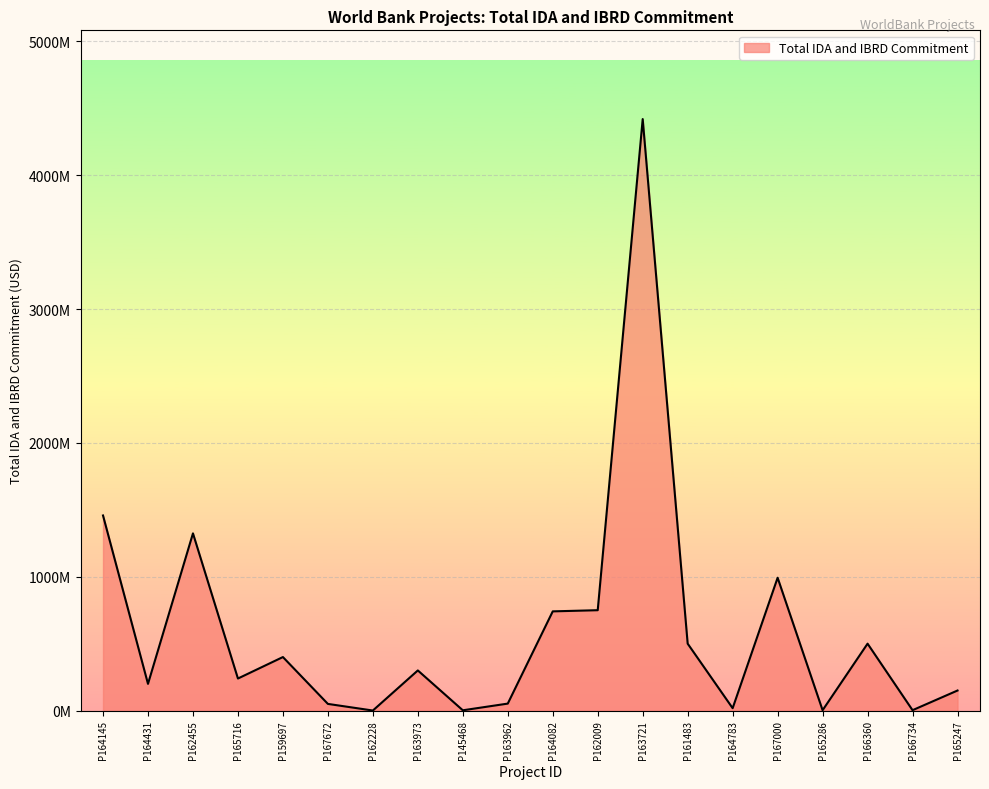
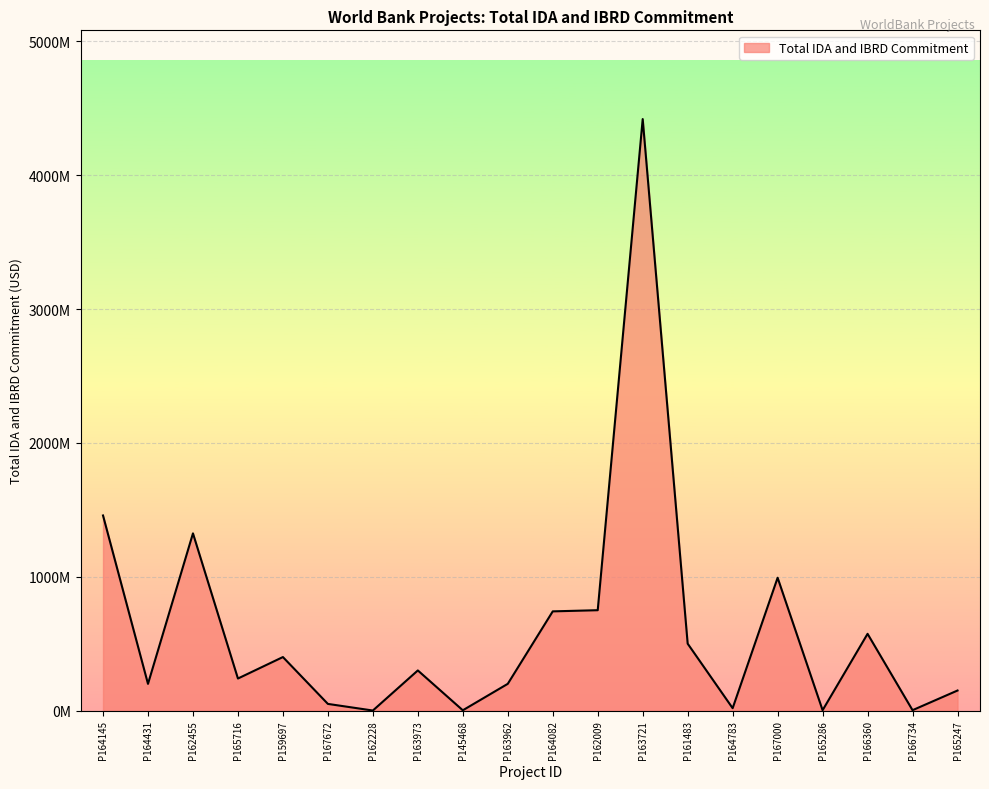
  {
    "P164145": 1460000000,
    "P164431": 200000000,
    "P162455": 1320000000,
    "P165716": 240000000,
    "P159697": 400000000,
    "P167672": 50000000,
    "P162228": 0,
    "P163973": 300000000,
    "P145468": 0,
-   "P163962": 50000000,
+   "P163962": 200000000,
    "P164082": 740000000,
    "P162009": 750000000,
    "P163721": 4420000000,
    "P161483": 500000000,
    "P164783": 20000000,
    "P167000": 990000000,
    "P165286": 0,
-   "P166360": 500000000,
+   "P166360": 570000000,
    "P166734": 0,
    "P165247": 150000000
  }
